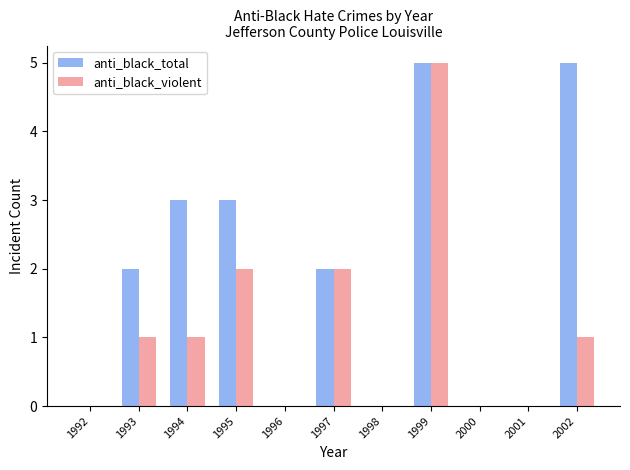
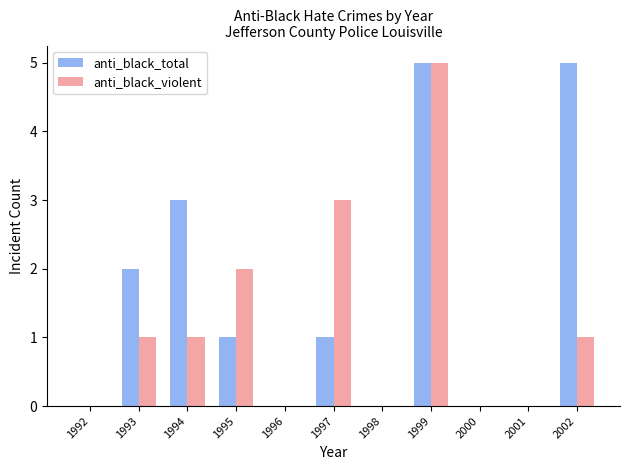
  {
    "anti_black_total": {
      "1992": 0,
      "1993": 2,
      "1994": 3,
-     "1995": 3,
+     "1995": 1,
      "1996": 0,
-     "1997": 2,
+     "1997": 1,
      "1998": 0,
      "1999": 5,
      "2000": 0,
      "2001": 0,
      "2002": 5
    },
    "anti_black_violent": {
      "1992": 0,
      "1993": 1,
      "1994": 1,
      "1995": 2,
      "1996": 0,
-     "1997": 2,
+     "1997": 3,
      "1998": 0,
      "1999": 5,
      "2000": 0,
      "2001": 0,
      "2002": 1
    }
  }
